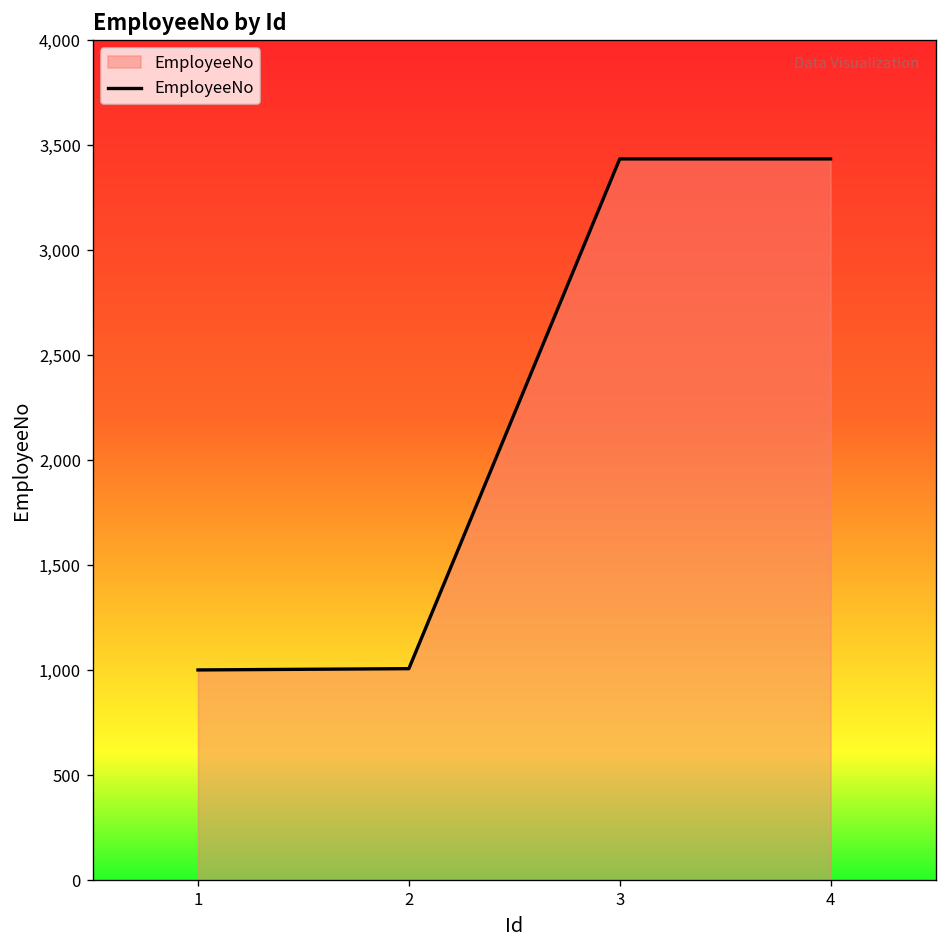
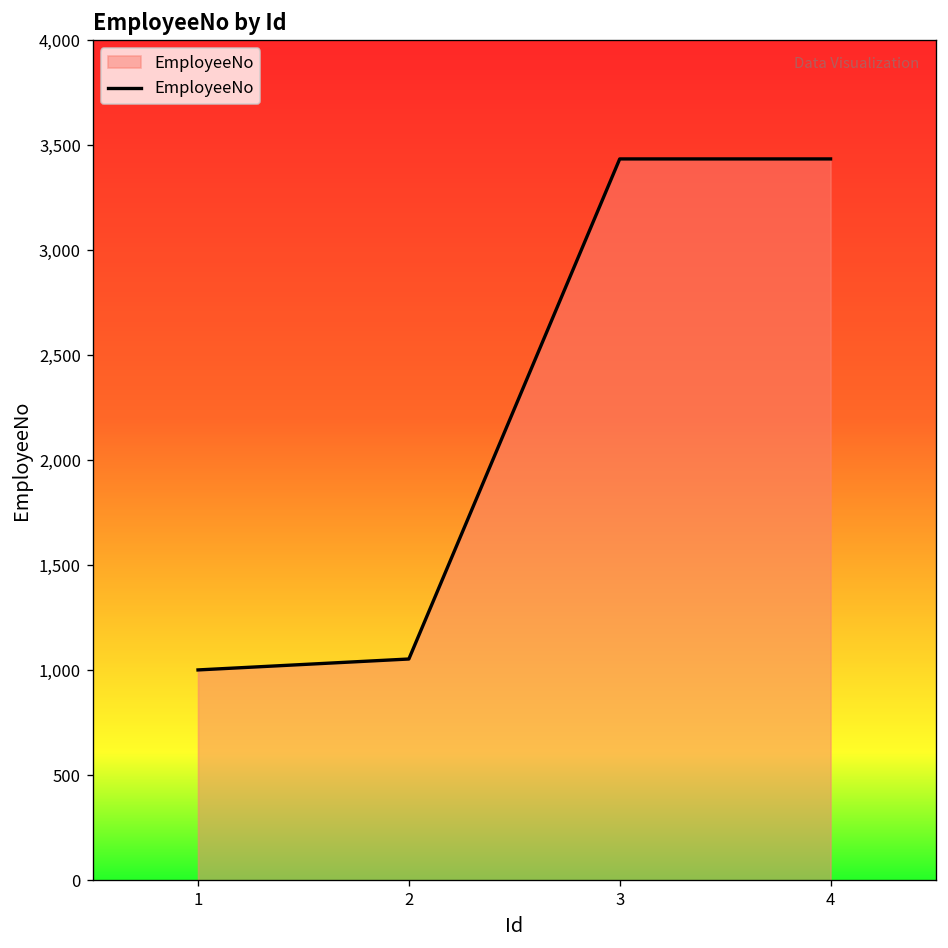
  {
    "1": "1,000",
-   "2": "1,010",
+   "2": "1,050",
    "3": "3,430",
    "4": "3,430"
  }
